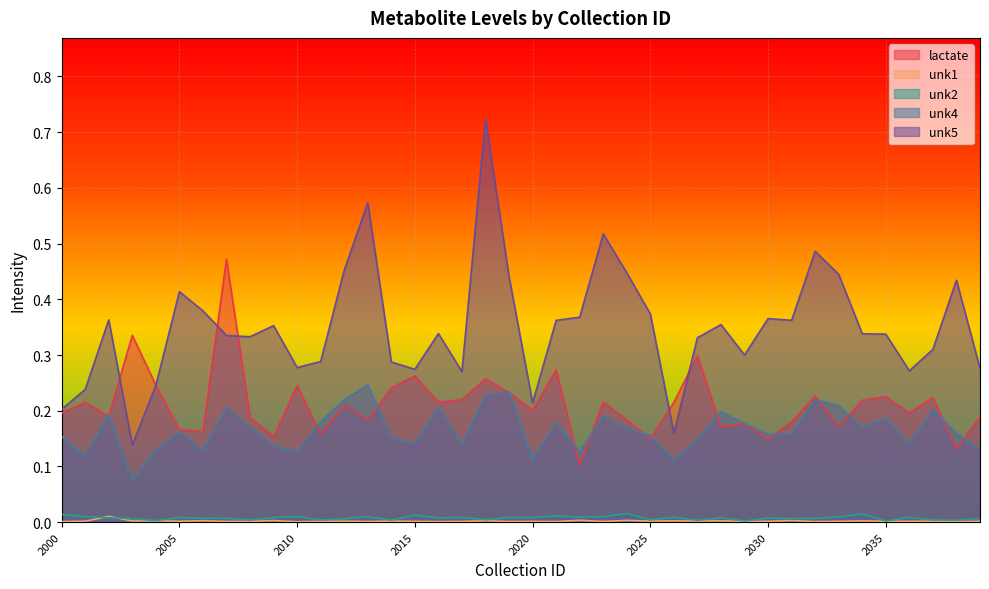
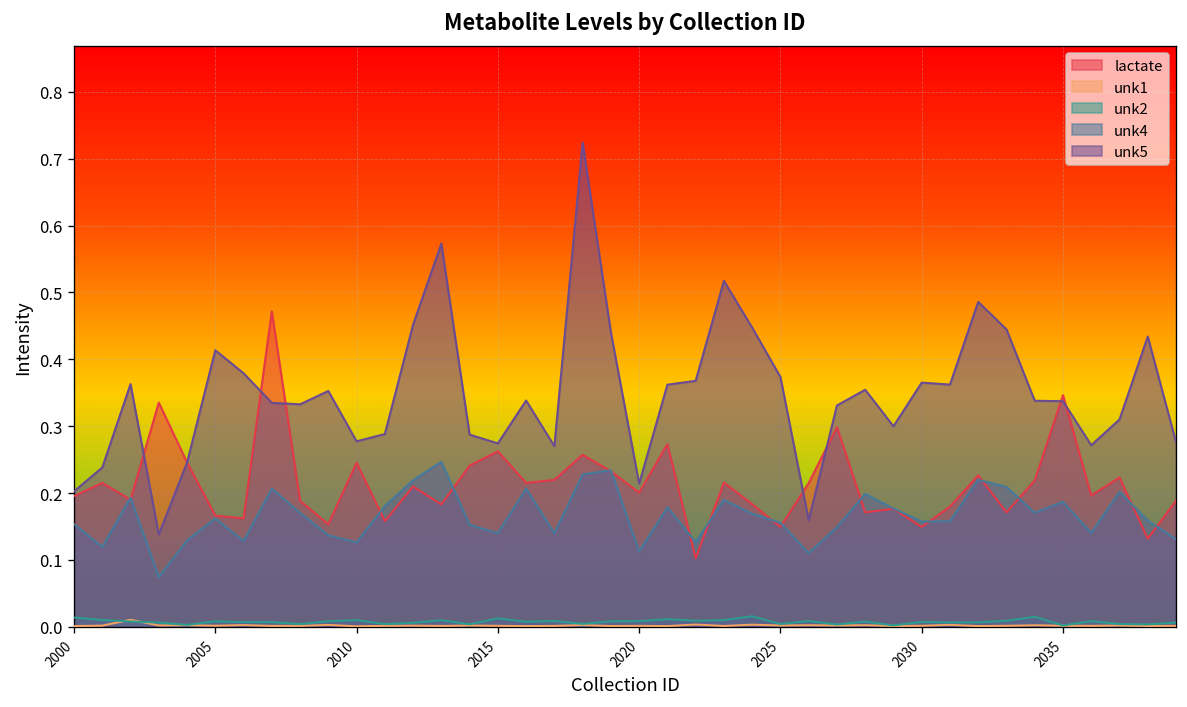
  {
    "lactate": {
      "2000": 0.20,
      "2010": 0.25,
      "2015": 0.26,
      "2020": 0.20,
      "2025": 0.15,
      "2030": 0.15,
-     "2035": 0.23
+     "2035": 0.35
    },
    "unk1": {
      "2000": 0.00,
      "2005": 0.00,
      "2010": 0.00,
      "2015": 0.00,
      "2020": 0.00,
      "2030": 0.00
    }
  }
